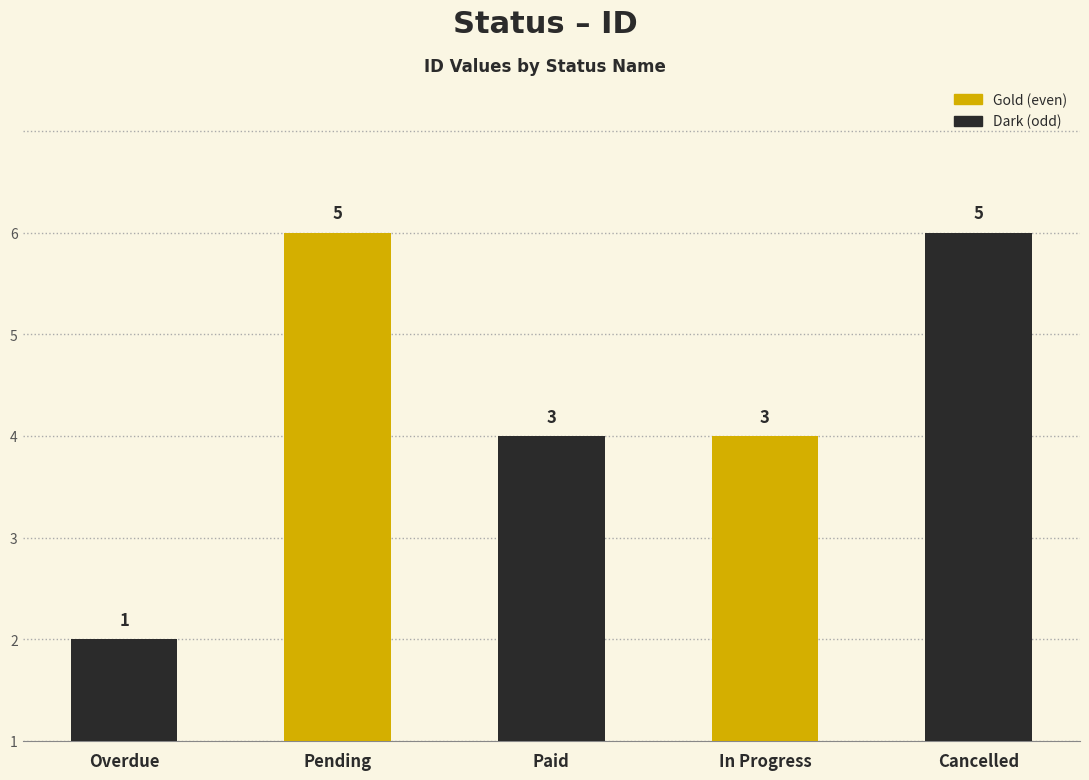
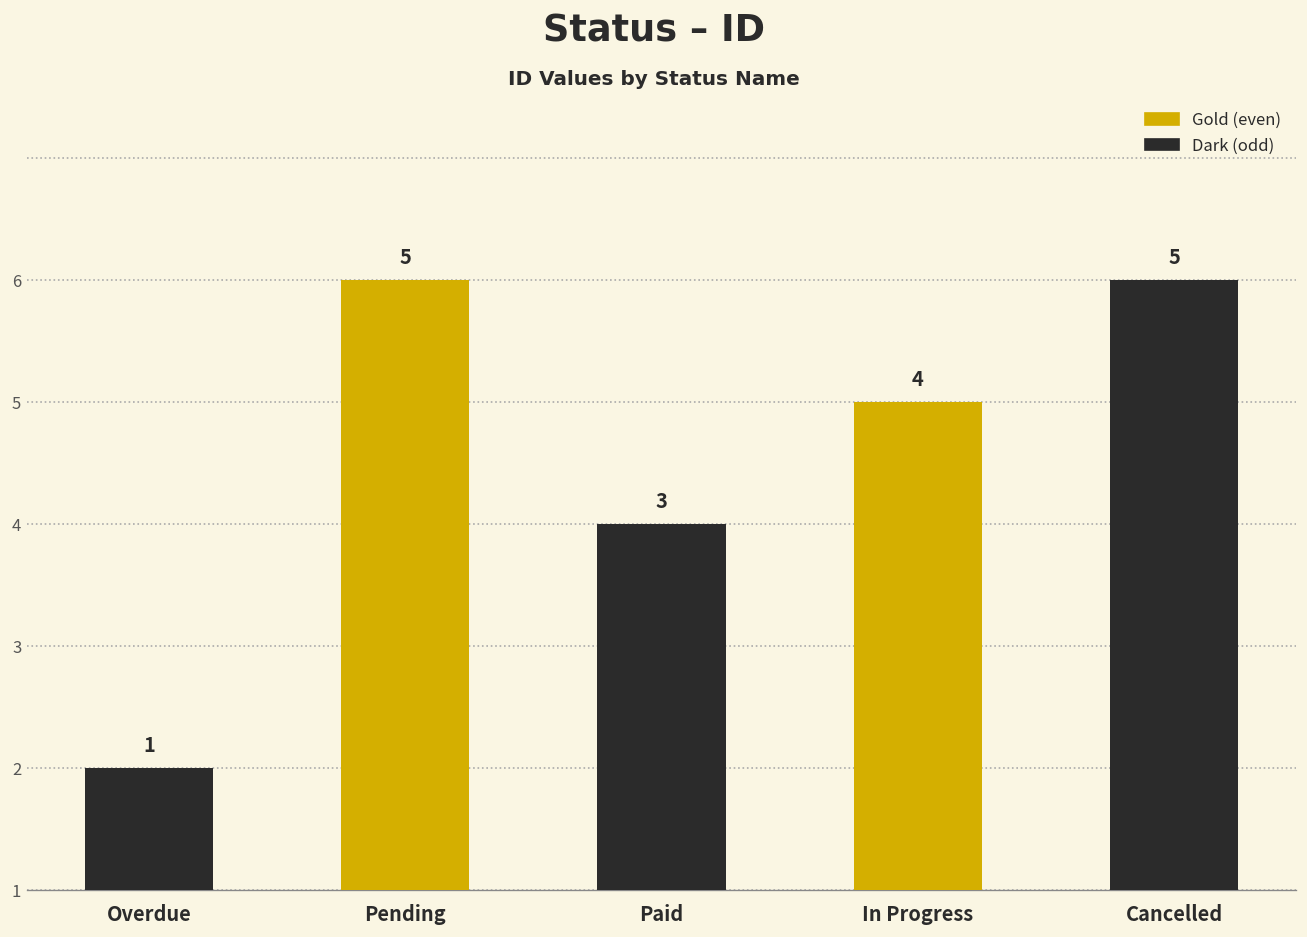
  {
    "Overdue": 1,
    "Pending": 5,
    "Paid": 3,
-   "In Progress": 3,
+   "In Progress": 4,
    "Cancelled": 5
  }
